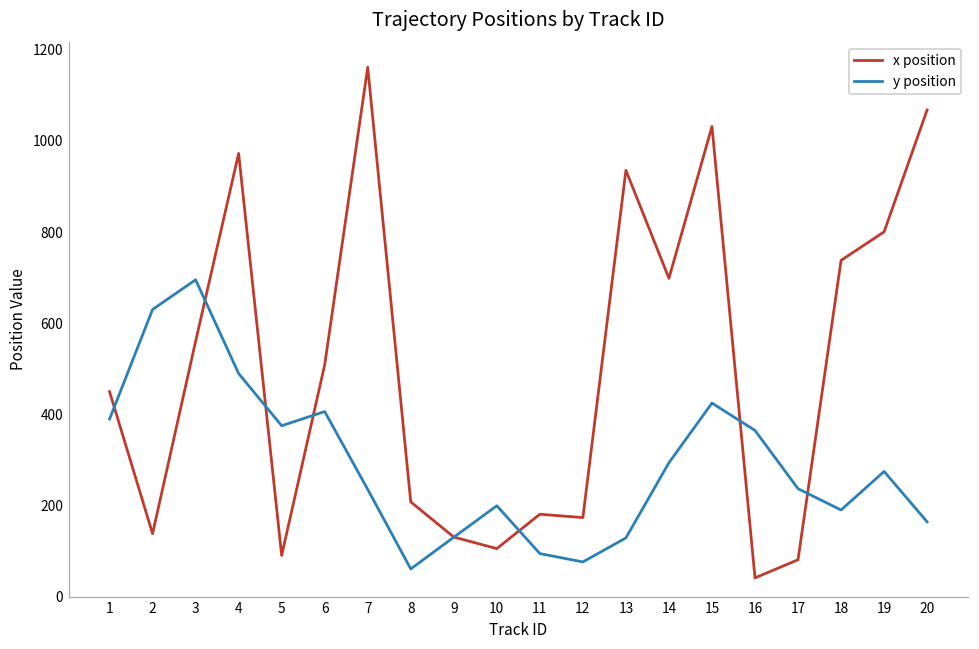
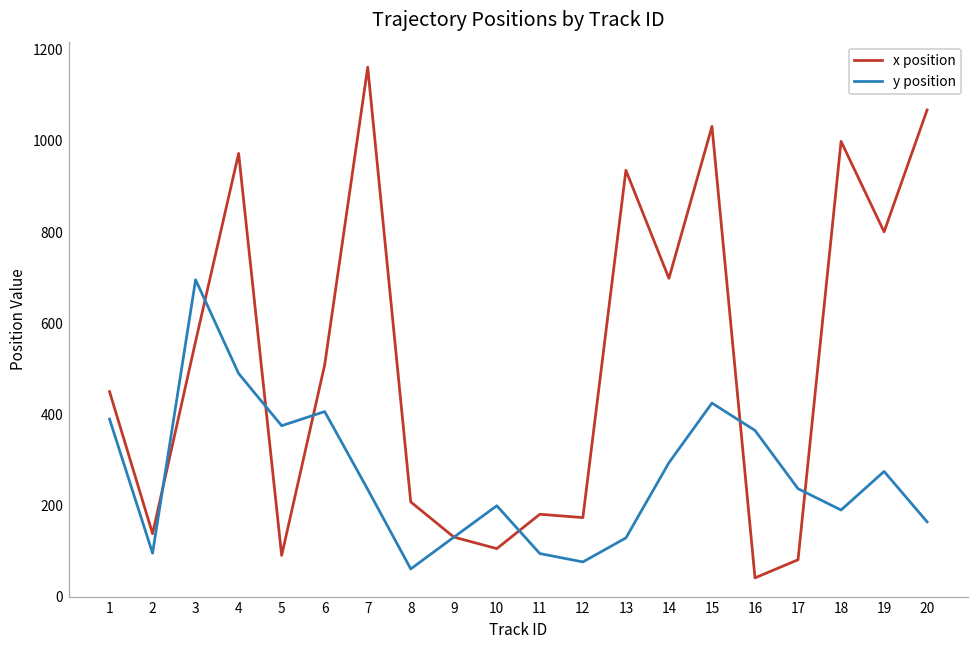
  {
    "x position": {
      "1": 450,
      "2": 140,
      "3": 560,
      "4": 970,
      "5": 90,
      "6": 510,
      "7": 1160,
      "8": 210,
      "10": 110,
      "11": 180,
      "12": 170,
      "13": 940,
      "14": 700,
      "15": 1030,
      "16": 40,
      "17": 80,
-     "18": 740,
+     "18": 1000,
      "19": 800,
      "20": 1070
    },
    "y position": {
      "1": 390,
-     "2": 630,
+     "2": 100,
      "3": 700,
      "4": 490,
      "5": 380,
      "6": 410,
      "7": 240,
      "8": 60,
      "10": 200,
      "11": 90,
      "12": 80,
      "13": 130,
      "14": 290,
      "15": 430,
      "16": 370,
      "17": 240,
      "18": 190,
      "19": 280,
      "20": 160
    }
  }
